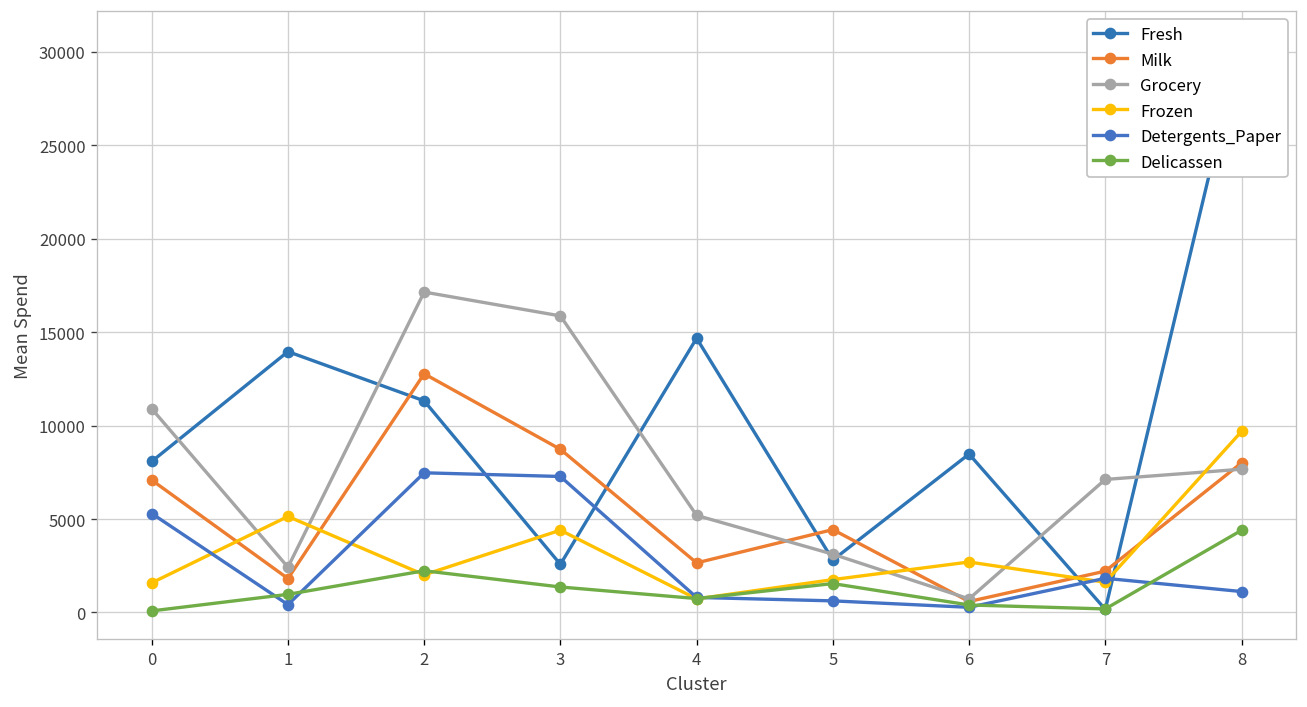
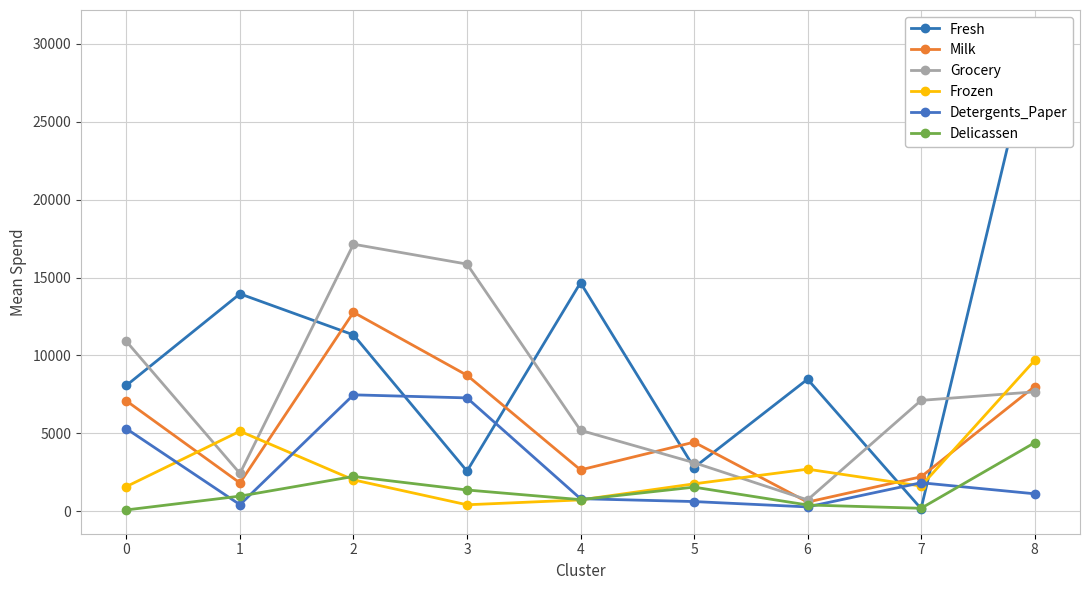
  {
    "Milk": {
      "0": 7100,
      "1": 1800,
      "2": 12800,
      "3": 8700,
      "4": 2700,
      "5": 4400,
      "7": 2200,
      "8": 8000
    },
    "Grocery": {
      "0": 10900,
      "1": 2400,
      "2": 17100,
      "3": 15900,
      "4": 5200,
      "5": 3100,
      "7": 7100,
      "8": 7700
    },
    "Frozen": {
      "0": 1600,
      "1": 5100,
      "2": 2000,
-     "3": 4400,
+     "3": 400,
      "5": 1800,
      "6": 2700,
      "7": 1600,
      "8": 9700
    },
    "Delicassen": {
      "0": 100,
      "1": 1000,
      "2": 2200,
      "3": 1400,
      "5": 1500,
      "8": 4400
    }
  }
